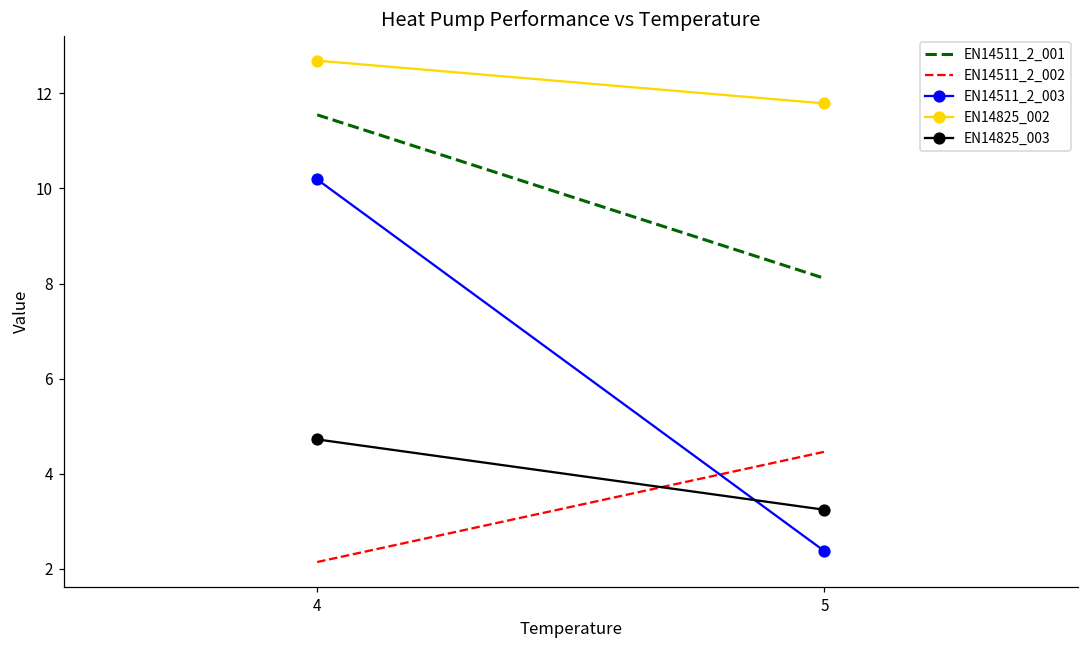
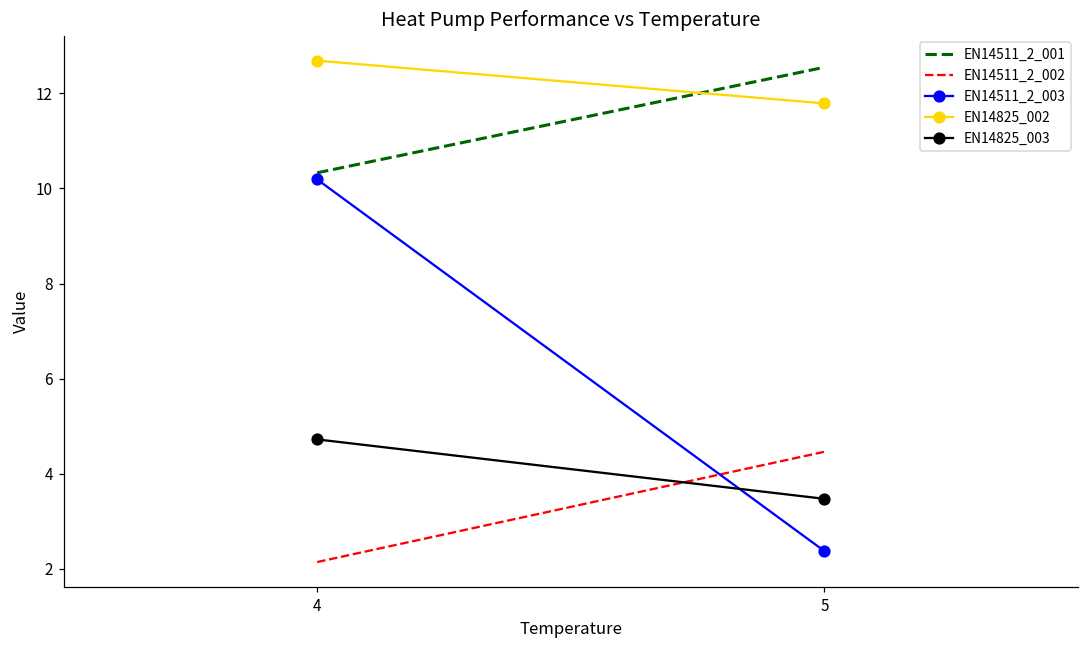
  {
    "EN14511_2_001": {
-     "4": 11.6,
-     "5": 8.1
+     "4": 10.3,
+     "5": 12.6
    },
    "EN14511_2_002": {
      "4": 2.1,
      "5": 4.5
    },
    "EN14511_2_003": {
      "4": 10.2,
      "5": 2.4
    },
    "EN14825_002": {
      "4": 12.7,
      "5": 11.8
    },
    "EN14825_003": {
      "4": 4.7,
-     "5": 3.2
+     "5": 3.5
    }
  }
